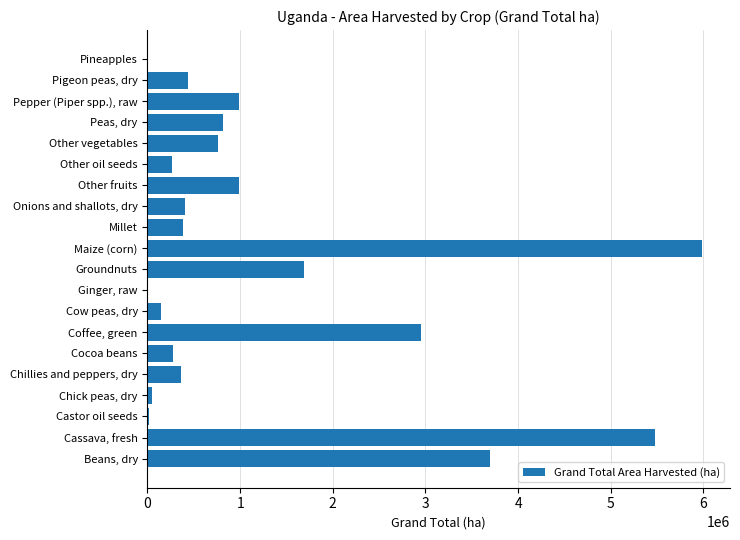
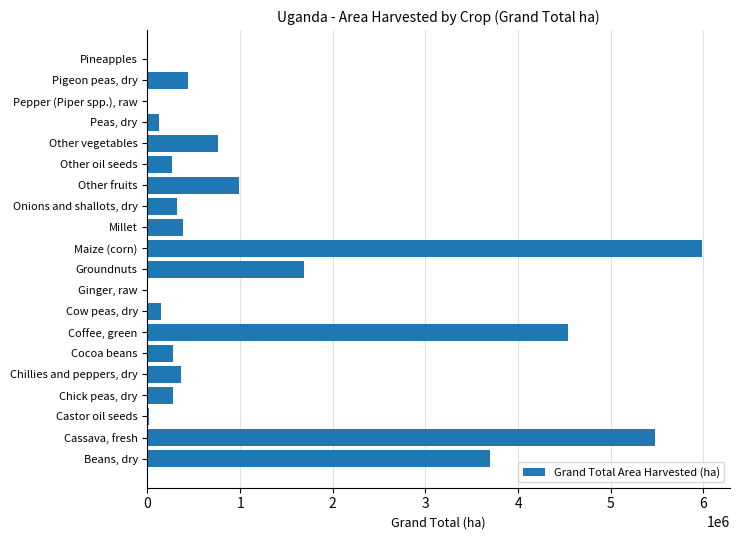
  {
    "Pigeon peas, dry": 400000,
-   "Pepper (Piper spp.), raw": 1000000,
-   "Peas, dry": 800000,
+   "Pepper (Piper spp.), raw": 0,
+   "Peas, dry": 100000,
    "Other vegetables": 800000,
    "Other oil seeds": 300000,
    "Other fruits": 1000000,
-   "Onions and shallots, dry": 400000,
+   "Onions and shallots, dry": 300000,
    "Millet": 400000,
    "Maize (corn)": 6000000,
    "Groundnuts": 1700000,
    "Cow peas, dry": 100000,
-   "Coffee, green": 2900000,
+   "Coffee, green": 4500000,
    "Cocoa beans": 300000,
    "Chillies and peppers, dry": 400000,
-   "Chick peas, dry": 0,
+   "Chick peas, dry": 300000,
    "Cassava, fresh": 5500000,
    "Beans, dry": 3700000
  }
